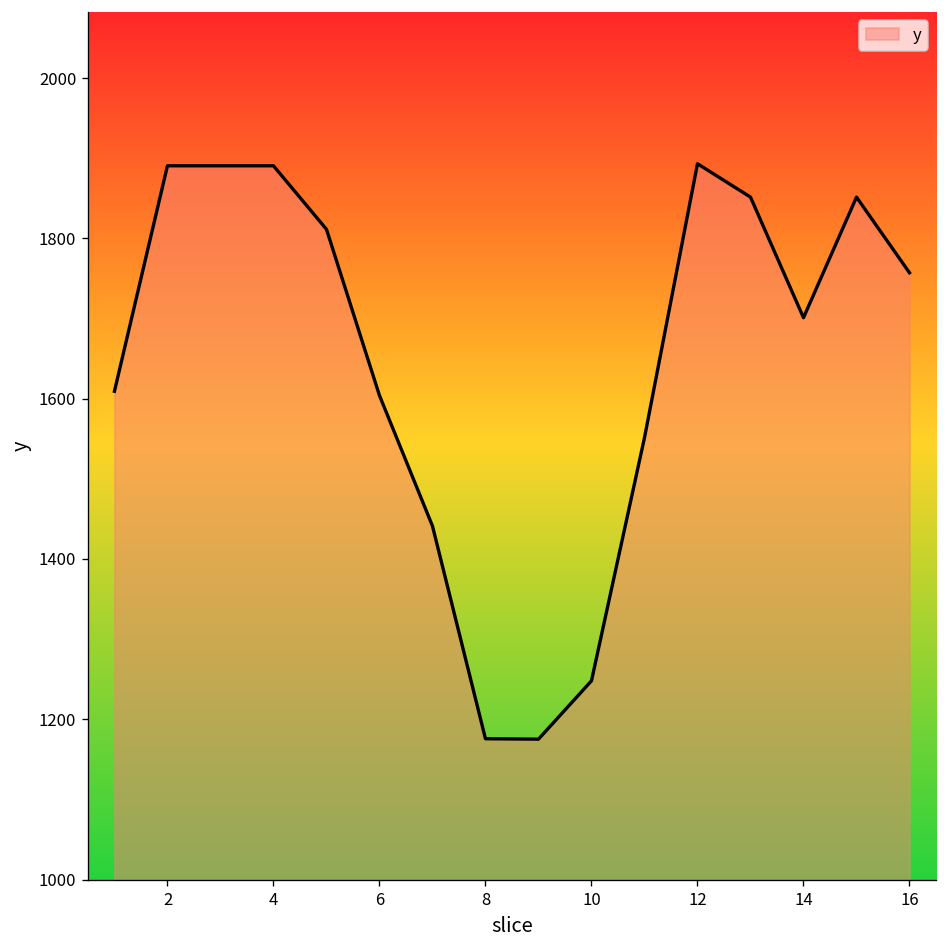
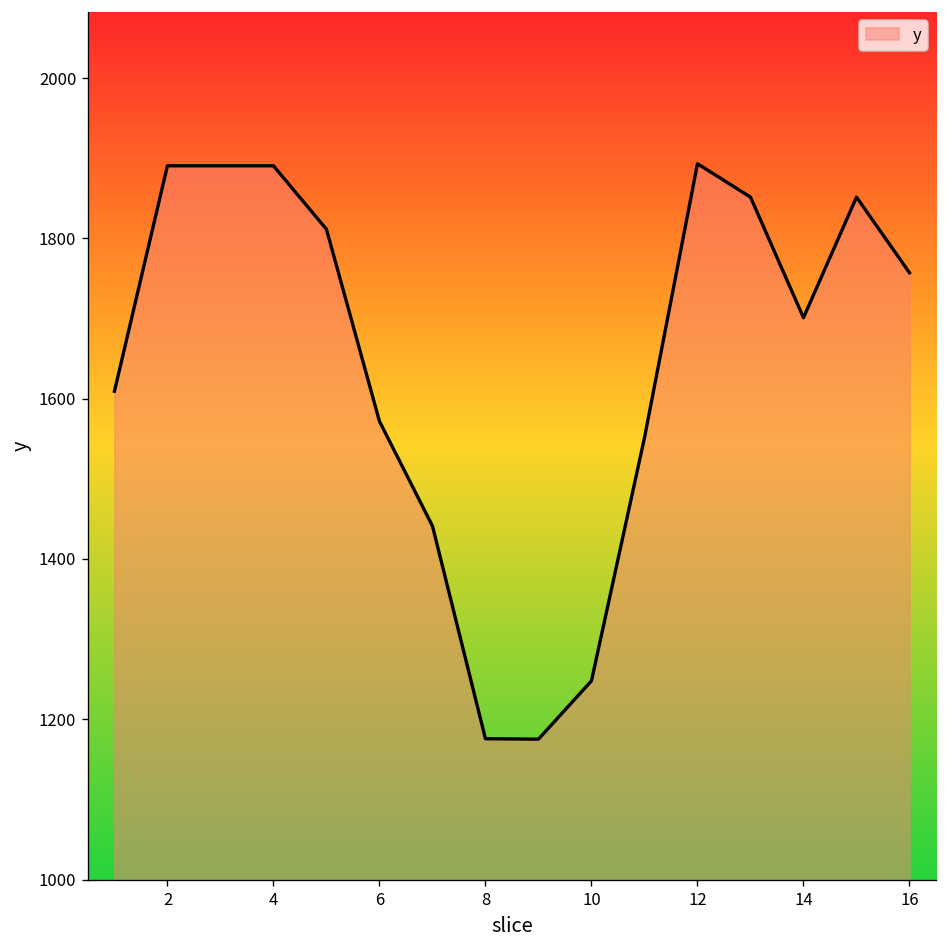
  {
    "2": 1890,
    "4": 1890,
-   "6": 1600,
+   "6": 1570,
    "8": 1180,
    "10": 1250,
    "12": 1890,
    "14": 1700,
    "16": 1760
  }
